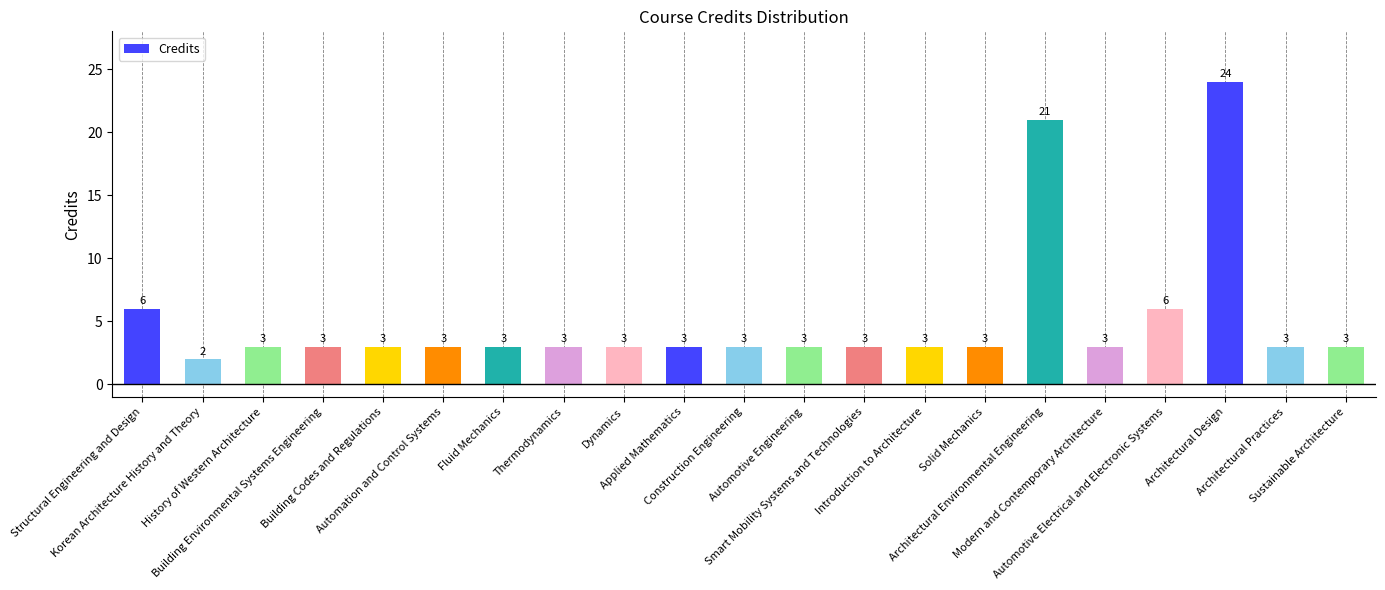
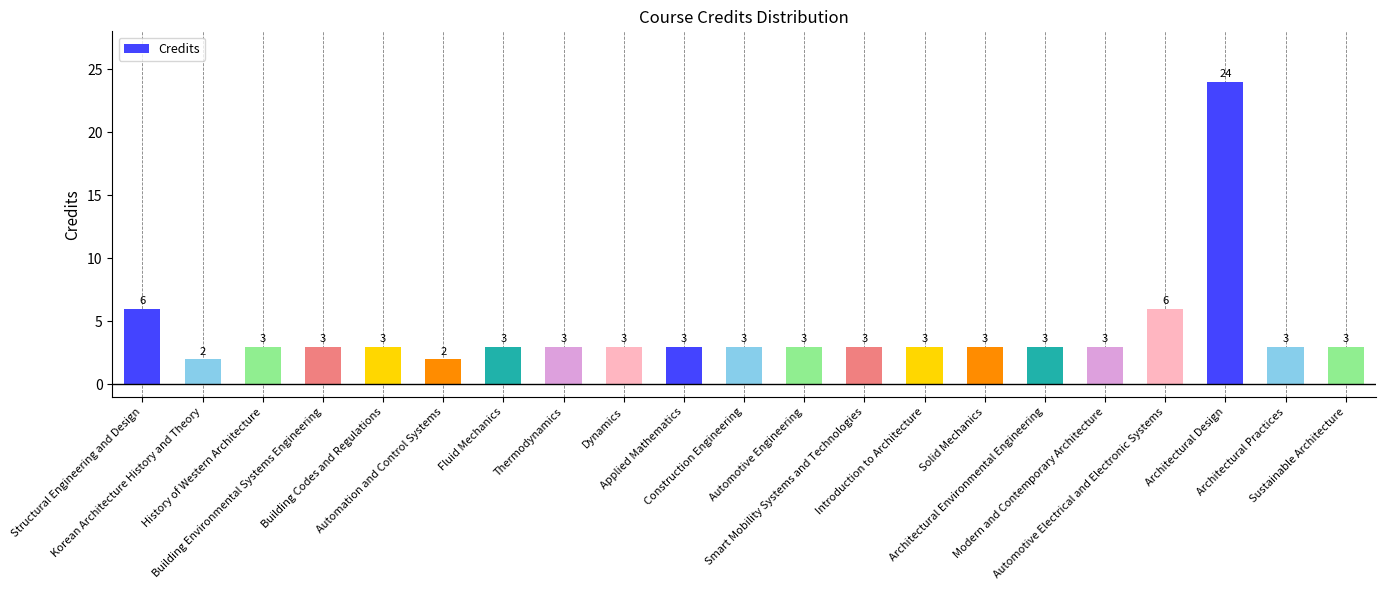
  {
    "Structural Engineering and Design": 6,
    "Korean Architecture History and Theory": 2,
    "History of Western Architecture": 3,
    "Building Environmental Systems Engineering": 3,
    "Building Codes and Regulations": 3,
-   "Automation and Control Systems": 3,
+   "Automation and Control Systems": 2,
    "Fluid Mechanics": 3,
    "Thermodynamics": 3,
    "Dynamics": 3,
    "Applied Mathematics": 3,
    "Construction Engineering": 3,
    "Automotive Engineering": 3,
    "Smart Mobility Systems and Technologies": 3,
    "Introduction to Architecture": 3,
    "Solid Mechanics": 3,
-   "Architectural Environmental Engineering": 21,
+   "Architectural Environmental Engineering": 3,
    "Modern and Contemporary Architecture": 3,
    "Automotive Electrical and Electronic Systems": 6,
    "Architectural Design": 24,
    "Architectural Practices": 3,
    "Sustainable Architecture": 3
  }
